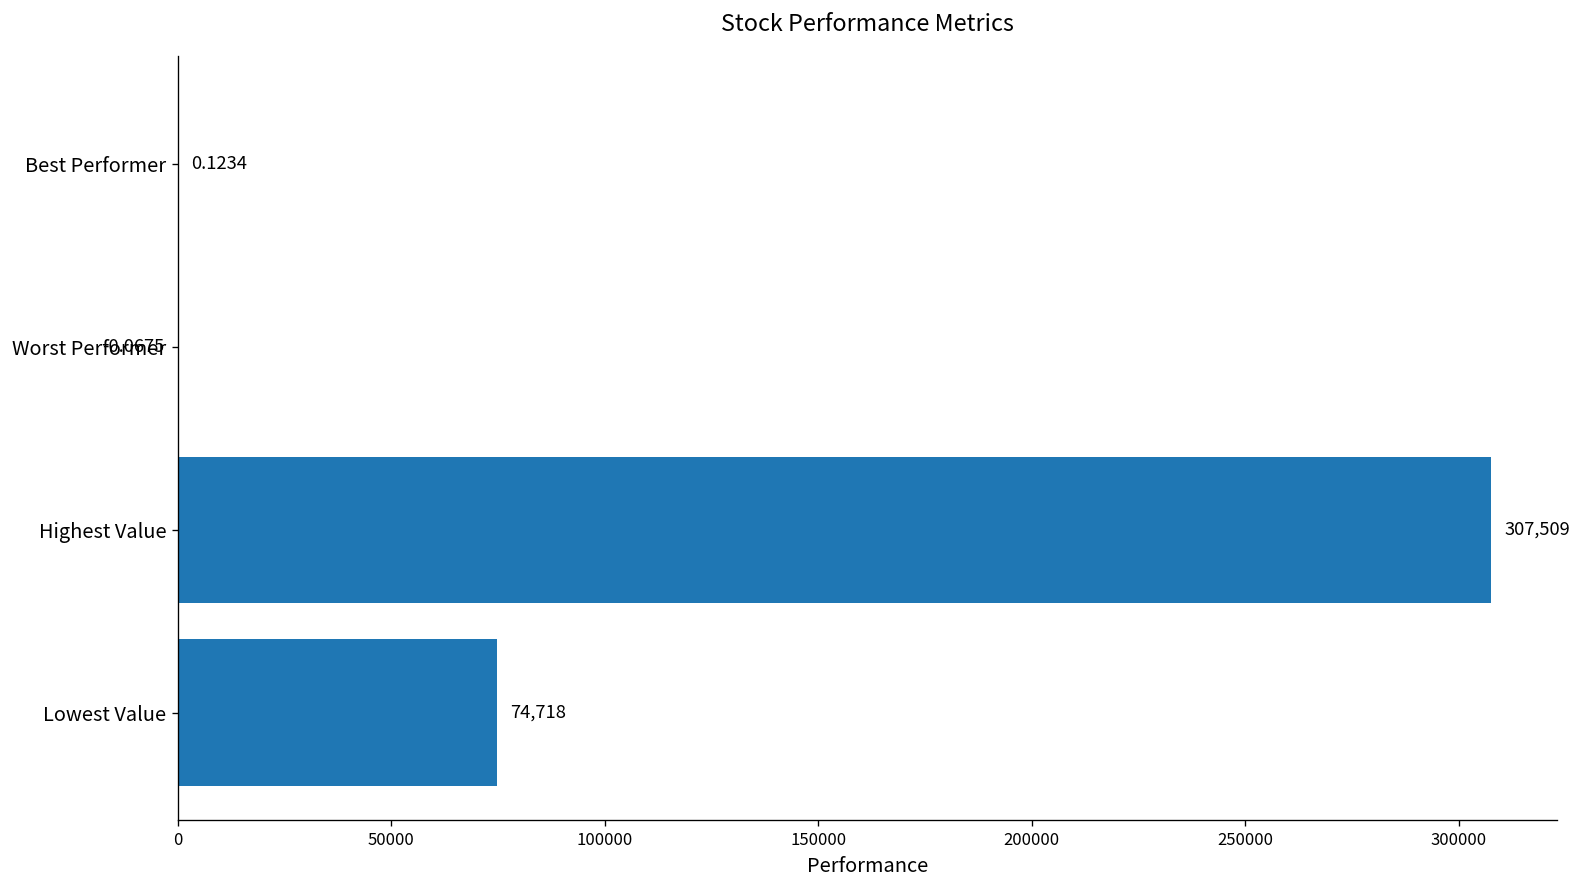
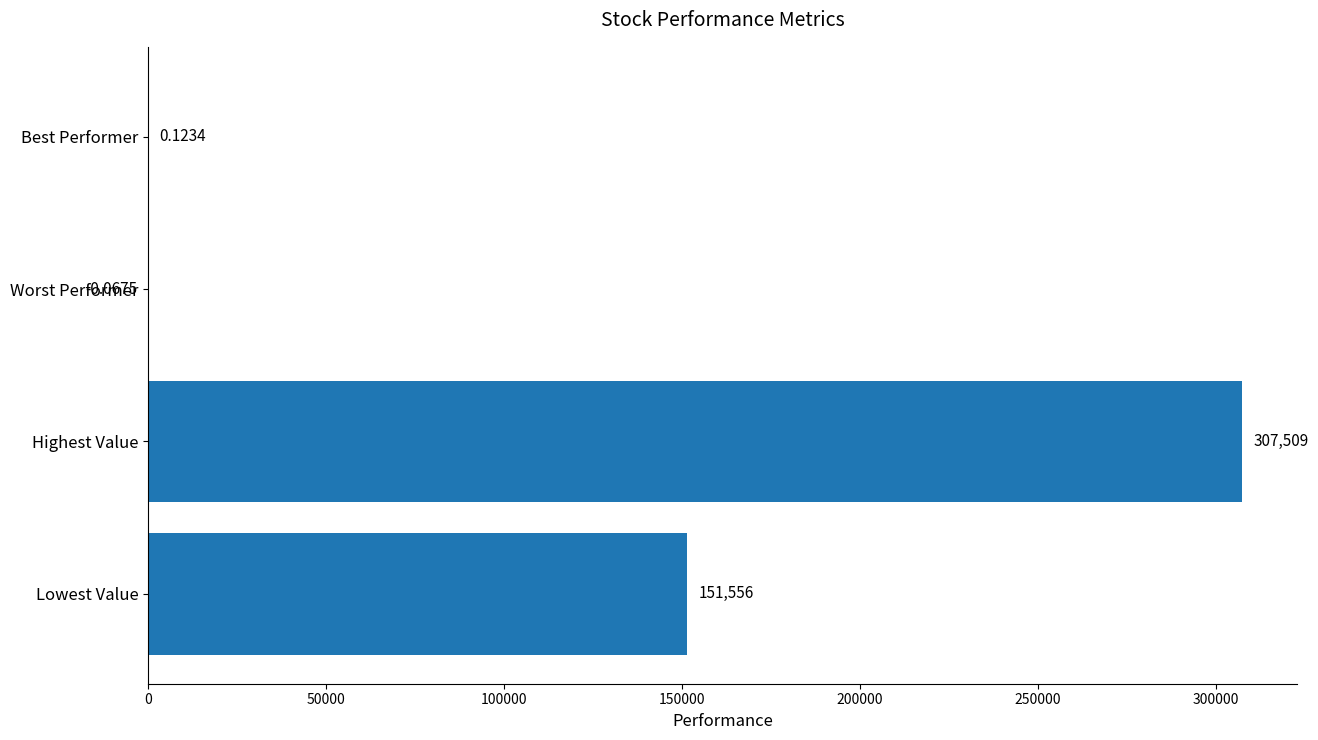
  {
    "Best Performer": "0.1234",
    "Worst Performer": "-0.0675",
    "Highest Value": "307,509",
-   "Lowest Value": "74,718"
+   "Lowest Value": "151,556"
  }
